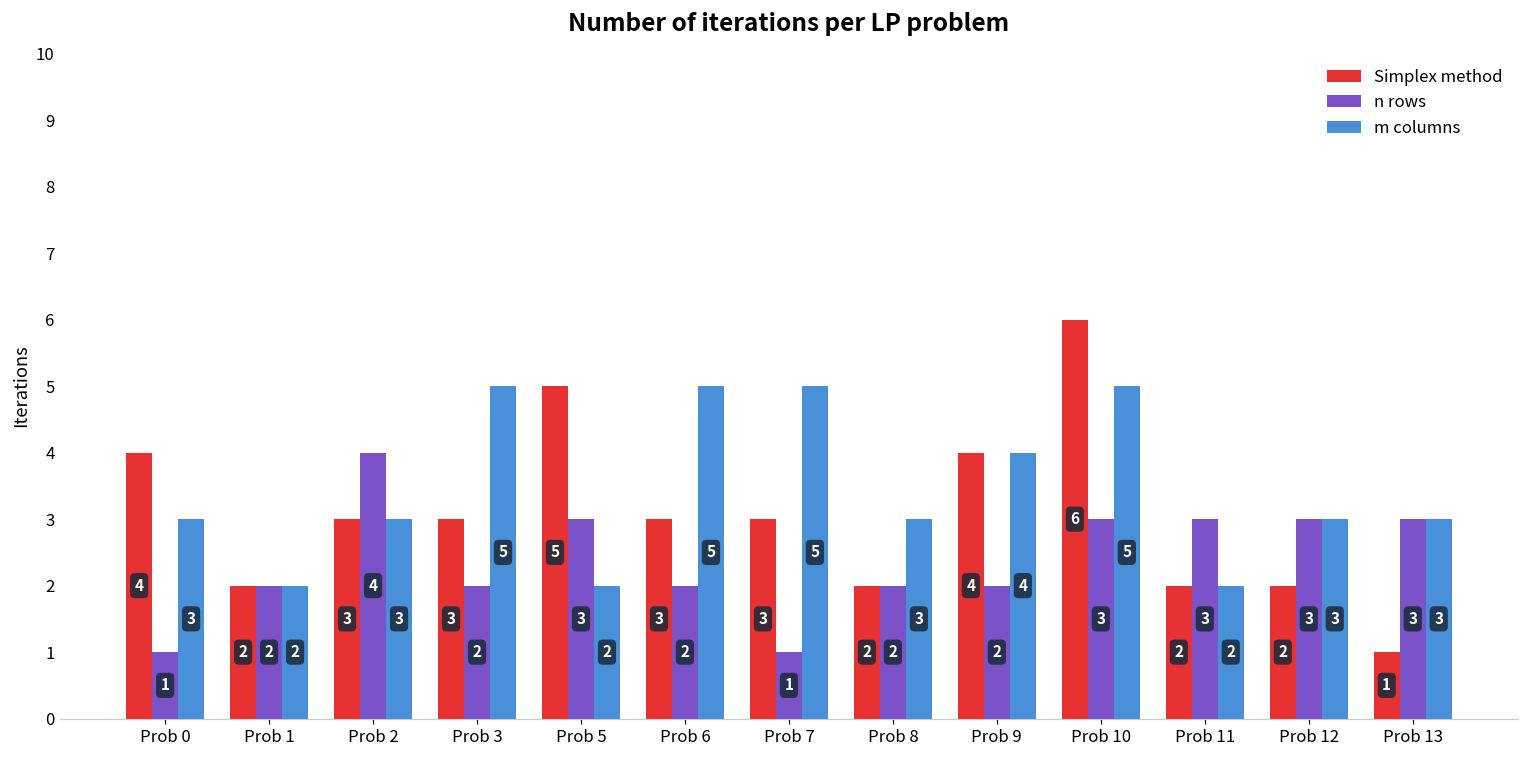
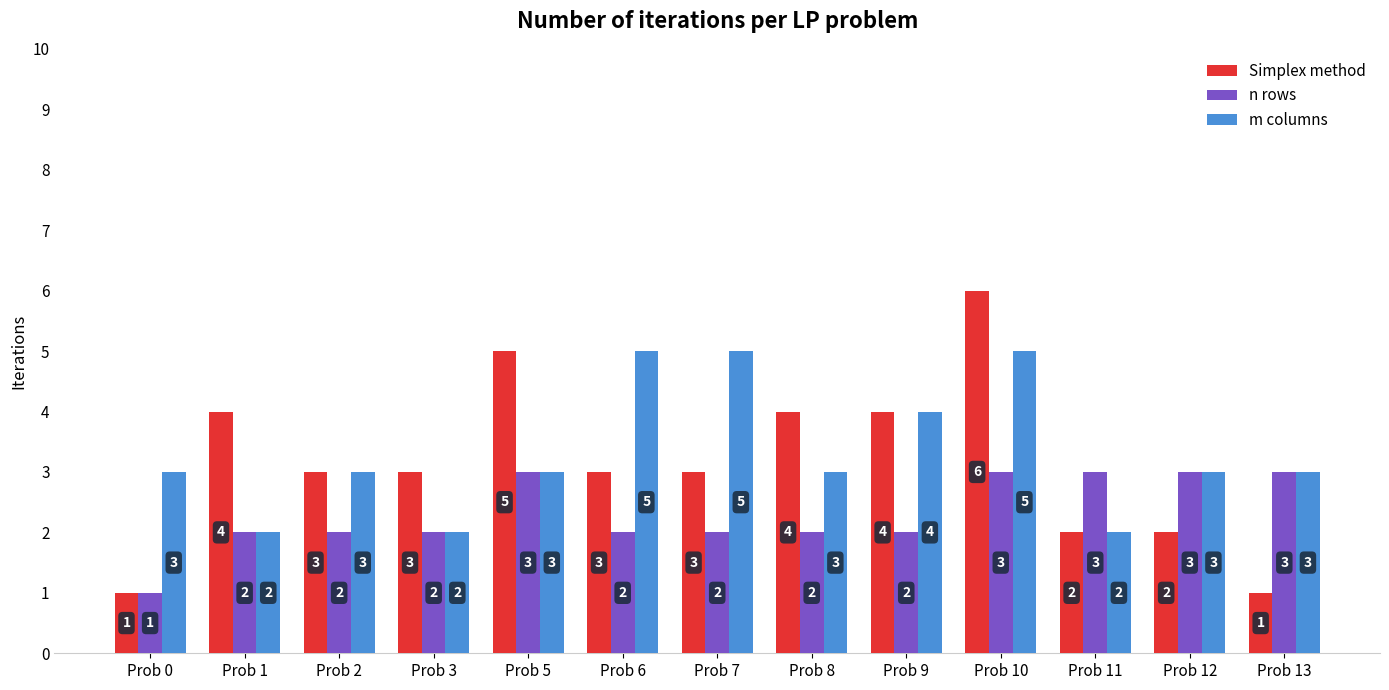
  {
    "Simplex method": {
-     "Prob 0": 4,
-     "Prob 1": 2,
-     "Prob 8": 2
+     "Prob 0": 1,
+     "Prob 1": 4,
+     "Prob 8": 4
    },
    "n rows": {
-     "Prob 2": 4,
-     "Prob 7": 1
+     "Prob 2": 2,
+     "Prob 7": 2
    },
    "m columns": {
-     "Prob 3": 5,
-     "Prob 5": 2
+     "Prob 3": 2,
+     "Prob 5": 3
    }
  }
